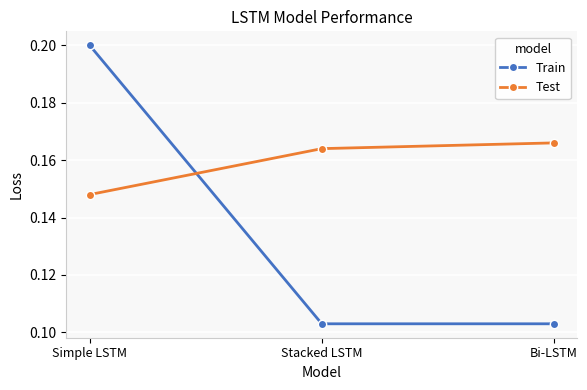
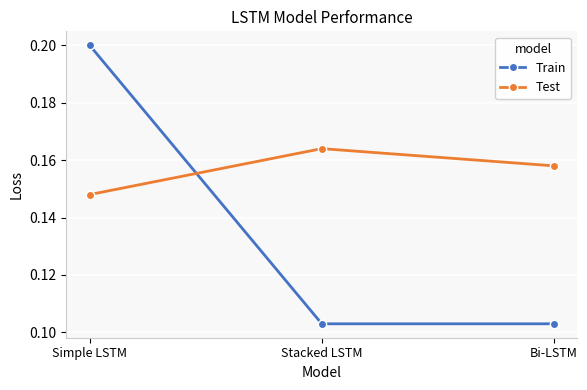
  {
    "Train": {
      "Simple LSTM": 0.200,
      "Stacked LSTM": 0.103,
      "Bi-LSTM": 0.103
    },
    "Test": {
      "Simple LSTM": 0.148,
      "Stacked LSTM": 0.164,
-     "Bi-LSTM": 0.166
+     "Bi-LSTM": 0.158
    }
  }
